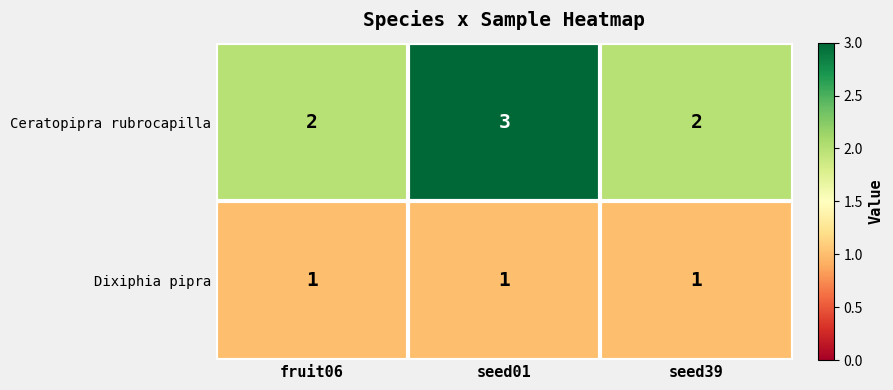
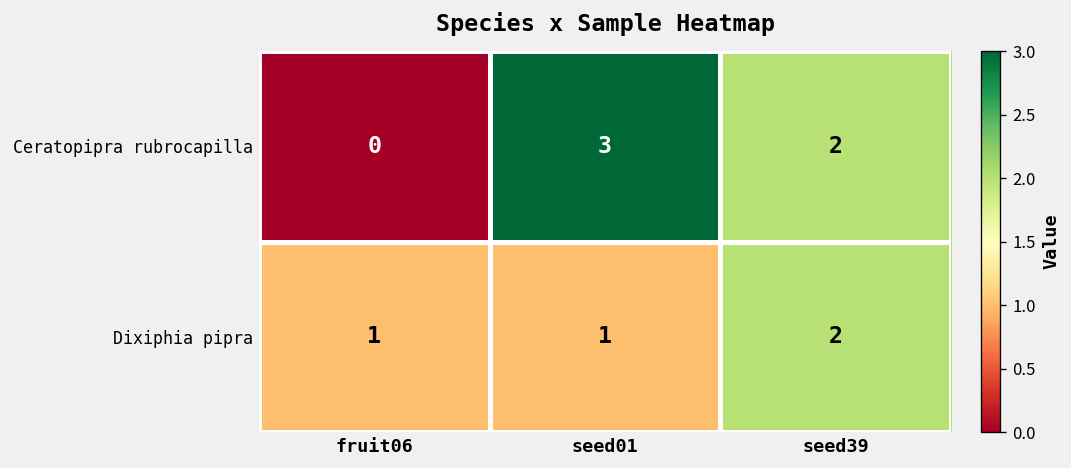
  {
    "Ceratopipra rubrocapilla": {
-     "fruit06": 2,
+     "fruit06": 0,
      "seed01": 3,
      "seed39": 2
    },
    "Dixiphia pipra": {
      "fruit06": 1,
      "seed01": 1,
-     "seed39": 1
+     "seed39": 2
    }
  }
